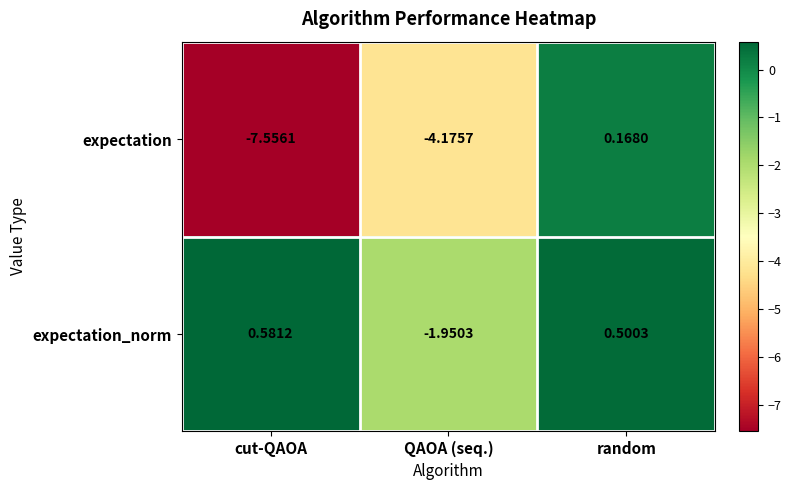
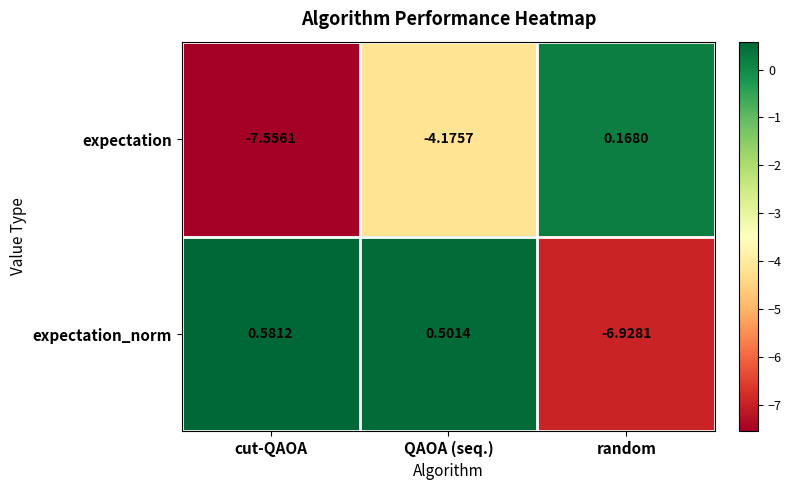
  {
    "expectation": {
      "cut-QAOA": -7.5561,
      "QAOA (seq.)": -4.1757,
      "random": 0.1680
    },
    "expectation_norm": {
      "cut-QAOA": 0.5812,
-     "QAOA (seq.)": -1.9503,
-     "random": 0.5003
+     "QAOA (seq.)": 0.5014,
+     "random": -6.9281
    }
  }
